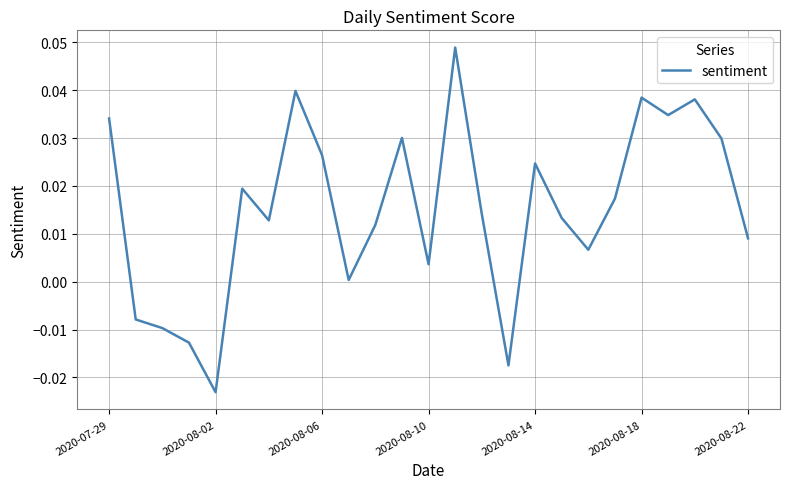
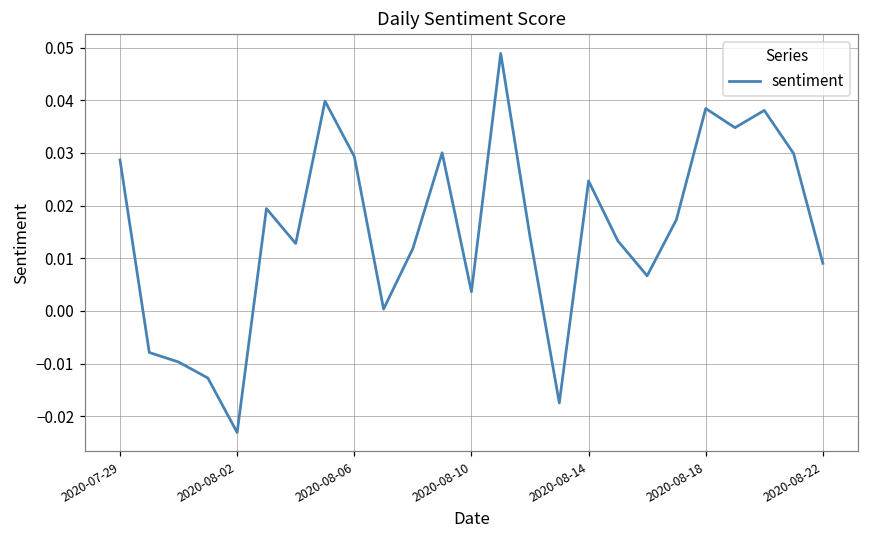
  {
-   "2020-07-29": 0.034,
+   "2020-07-29": 0.029,
    "2020-08-02": -0.023,
-   "2020-08-06": 0.026,
+   "2020-08-06": 0.029,
    "2020-08-10": 0.004,
    "2020-08-14": 0.025,
    "2020-08-18": 0.038,
    "2020-08-22": 0.009
  }
